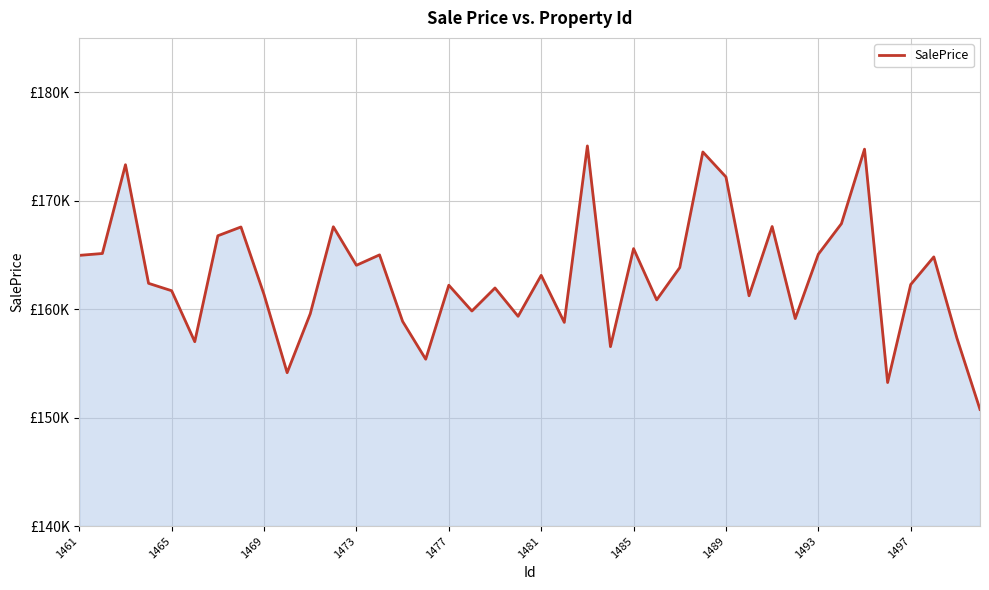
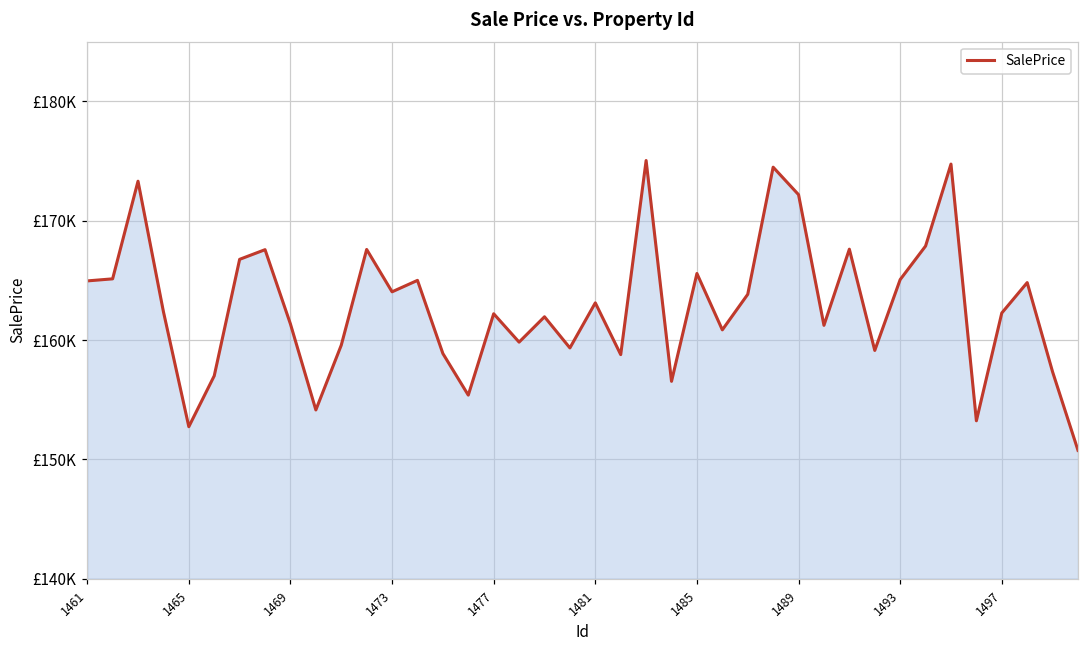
  {
    "1461": "£165000",
-   "1465": "£161700",
+   "1465": "£152700",
    "1469": "£161300",
    "1473": "£164000",
    "1477": "£162200",
    "1481": "£163100",
    "1485": "£165600",
    "1489": "£172200",
    "1493": "£165100",
    "1497": "£162300"
  }
